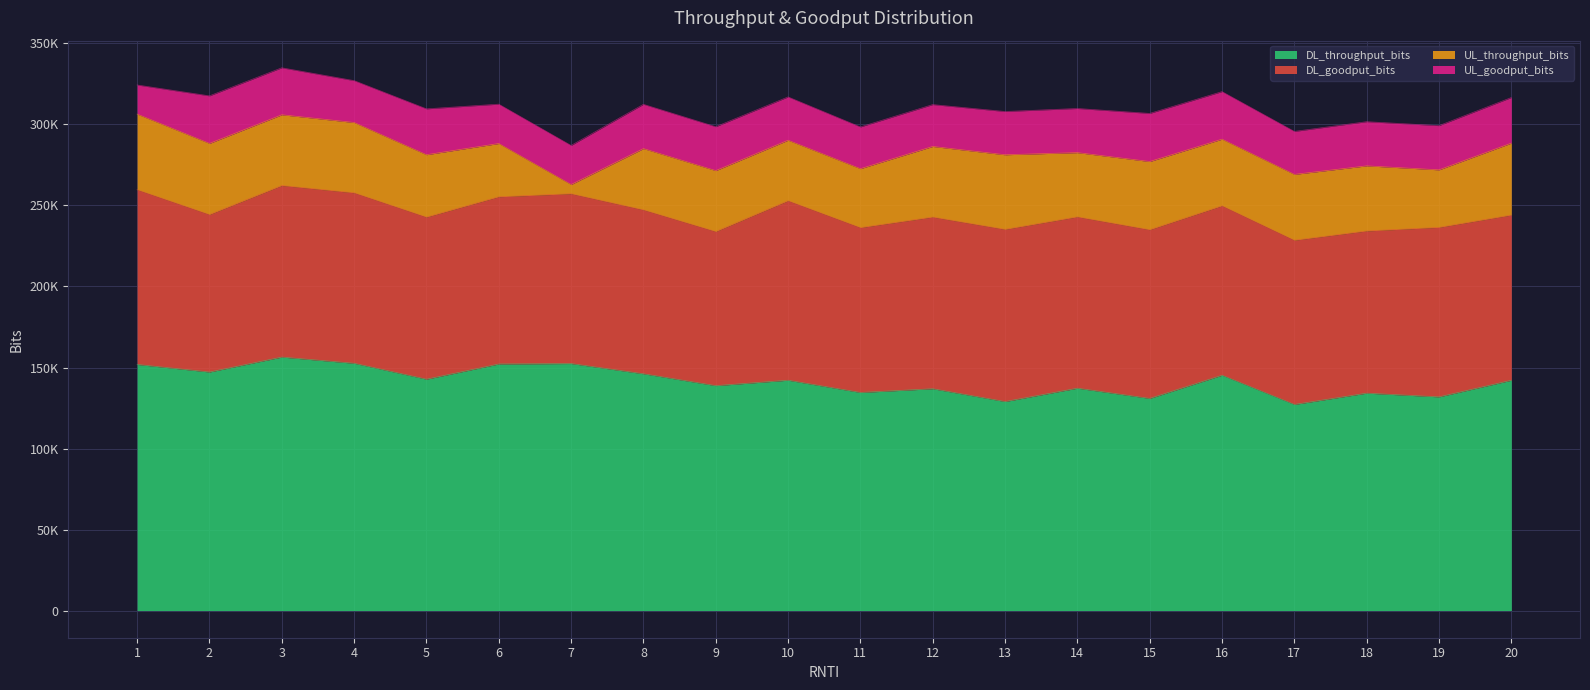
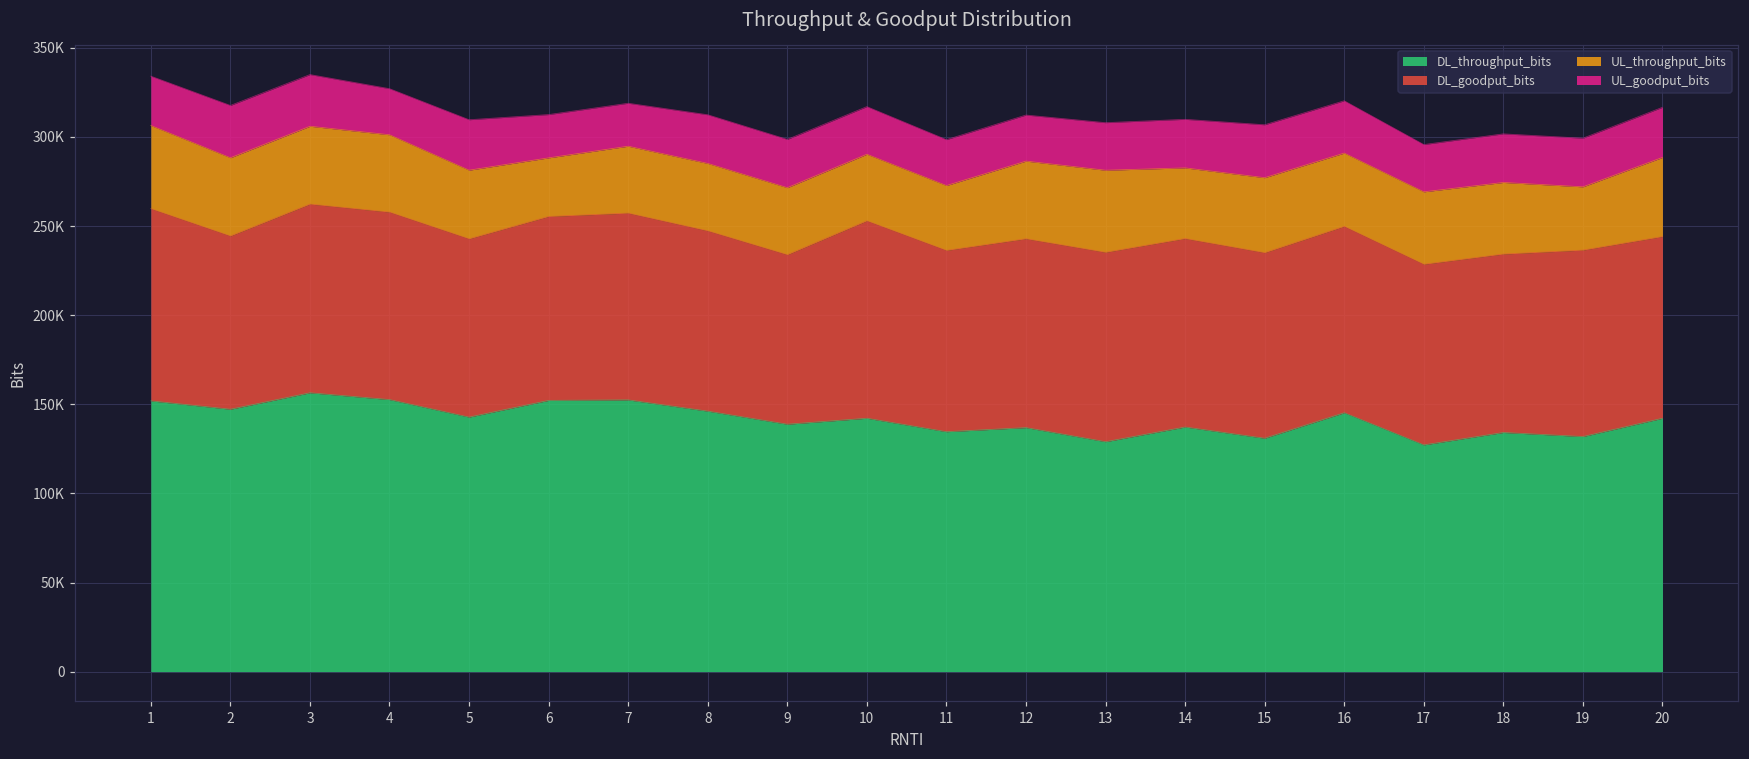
  {
    "DL_throughput_bits": {
      "1": 152000,
      "2": 147000,
      "3": 156000,
      "4": 153000,
      "5": 143000,
      "6": 152000,
      "7": 152000,
      "8": 146000,
      "9": 139000,
      "10": 142000,
      "11": 135000,
      "12": 137000,
      "13": 129000,
      "14": 137000,
      "15": 131000,
      "16": 145000,
      "17": 127000,
      "18": 134000,
      "19": 132000,
      "20": 142000
    },
    "DL_goodput_bits": {
      "1": 108000,
      "2": 97000,
      "3": 106000,
      "4": 105000,
      "5": 100000,
      "6": 103000,
      "7": 105000,
      "8": 101000,
      "9": 95000,
      "10": 111000,
      "11": 102000,
      "12": 106000,
      "13": 106000,
      "14": 106000,
      "15": 104000,
      "16": 105000,
      "17": 101000,
      "18": 100000,
      "19": 105000,
      "20": 102000
    },
    "UL_throughput_bits": {
      "1": 47000,
      "2": 44000,
      "3": 44000,
      "4": 43000,
      "5": 39000,
      "6": 33000,
-     "7": 6000,
+     "7": 38000,
      "8": 38000,
      "9": 38000,
      "10": 37000,
      "11": 36000,
      "12": 44000,
      "13": 46000,
      "14": 40000,
      "15": 42000,
      "16": 41000,
      "17": 41000,
      "18": 40000,
      "19": 36000,
      "20": 44000
    },
    "UL_goodput_bits": {
-     "1": 18000,
+     "1": 28000,
      "2": 29000,
      "3": 29000,
      "4": 26000,
      "5": 28000,
      "6": 24000,
      "7": 24000,
      "8": 27000,
      "9": 27000,
      "10": 27000,
      "11": 26000,
      "12": 26000,
      "13": 27000,
      "14": 27000,
      "15": 30000,
      "16": 29000,
      "17": 27000,
      "18": 27000,
      "19": 27000,
      "20": 28000
    }
  }
